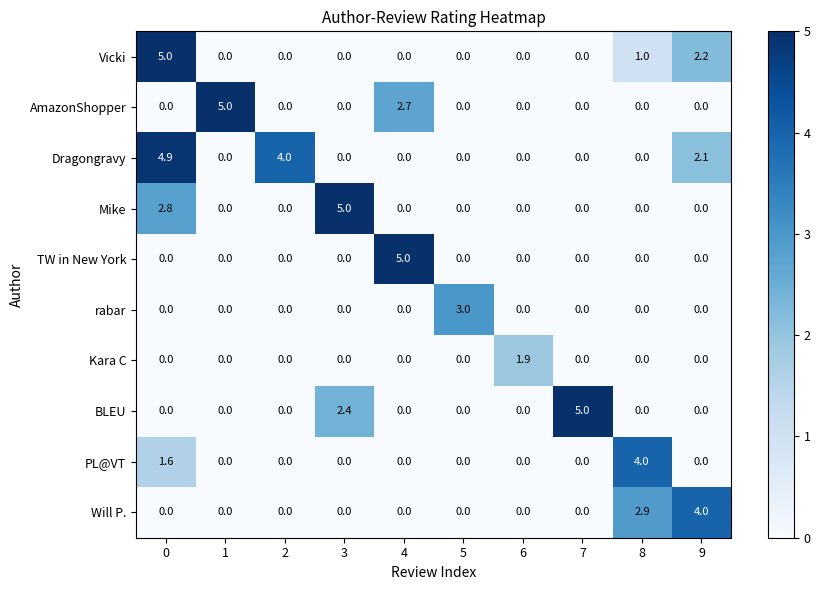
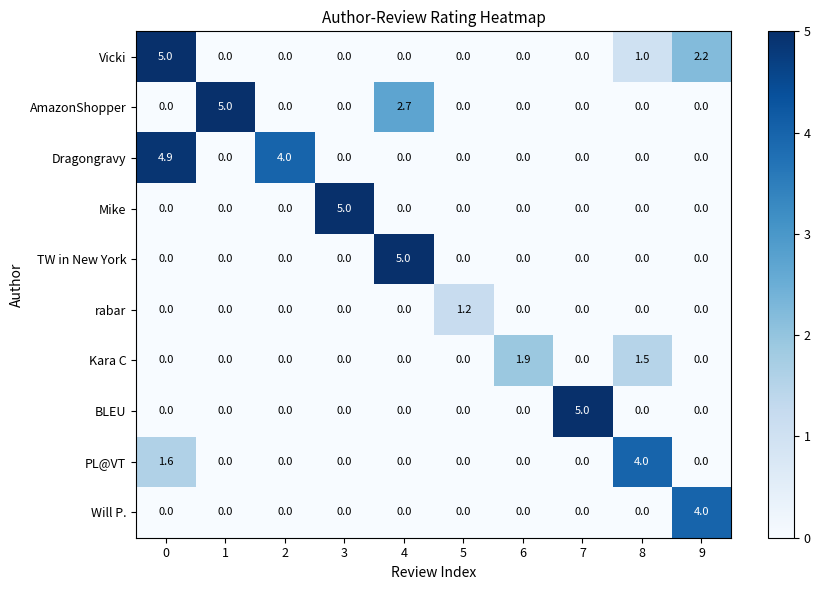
  {
    "Vicki": {
      "0": 5.0,
      "1": 0.0,
      "2": 0.0,
      "3": 0.0,
      "4": 0.0,
      "5": 0.0,
      "6": 0.0,
      "7": 0.0,
      "8": 1.0,
      "9": 2.2
    },
    "AmazonShopper": {
      "0": 0.0,
      "1": 5.0,
      "2": 0.0,
      "3": 0.0,
      "4": 2.7,
      "5": 0.0,
      "6": 0.0,
      "7": 0.0,
      "8": 0.0,
      "9": 0.0
    },
    "Dragongravy": {
      "0": 4.9,
      "1": 0.0,
      "2": 4.0,
      "3": 0.0,
      "4": 0.0,
      "5": 0.0,
      "6": 0.0,
      "7": 0.0,
      "8": 0.0,
-     "9": 2.1
+     "9": 0.0
    },
    "Mike": {
-     "0": 2.8,
+     "0": 0.0,
      "1": 0.0,
      "2": 0.0,
      "3": 5.0,
      "4": 0.0,
      "5": 0.0,
      "6": 0.0,
      "7": 0.0,
      "8": 0.0,
      "9": 0.0
    },
    "TW in New York": {
      "0": 0.0,
      "1": 0.0,
      "2": 0.0,
      "3": 0.0,
      "4": 5.0,
      "5": 0.0,
      "6": 0.0,
      "7": 0.0,
      "8": 0.0,
      "9": 0.0
    },
    "rabar": {
      "0": 0.0,
      "1": 0.0,
      "2": 0.0,
      "3": 0.0,
      "4": 0.0,
-     "5": 3.0,
+     "5": 1.2,
      "6": 0.0,
      "7": 0.0,
      "8": 0.0,
      "9": 0.0
    },
    "Kara C": {
      "0": 0.0,
      "1": 0.0,
      "2": 0.0,
      "3": 0.0,
      "4": 0.0,
      "5": 0.0,
      "6": 1.9,
      "7": 0.0,
-     "8": 0.0,
+     "8": 1.5,
      "9": 0.0
    },
    "BLEU": {
      "0": 0.0,
      "1": 0.0,
      "2": 0.0,
-     "3": 2.4,
+     "3": 0.0,
      "4": 0.0,
      "5": 0.0,
      "6": 0.0,
      "7": 5.0,
      "8": 0.0,
      "9": 0.0
    },
    "PL@VT": {
      "0": 1.6,
      "1": 0.0,
      "2": 0.0,
      "3": 0.0,
      "4": 0.0,
      "5": 0.0,
      "6": 0.0,
      "7": 0.0,
      "8": 4.0,
      "9": 0.0
    },
    "Will P.": {
      "0": 0.0,
      "1": 0.0,
      "2": 0.0,
      "3": 0.0,
      "4": 0.0,
      "5": 0.0,
      "6": 0.0,
      "7": 0.0,
-     "8": 2.9,
+     "8": 0.0,
      "9": 4.0
    }
  }
